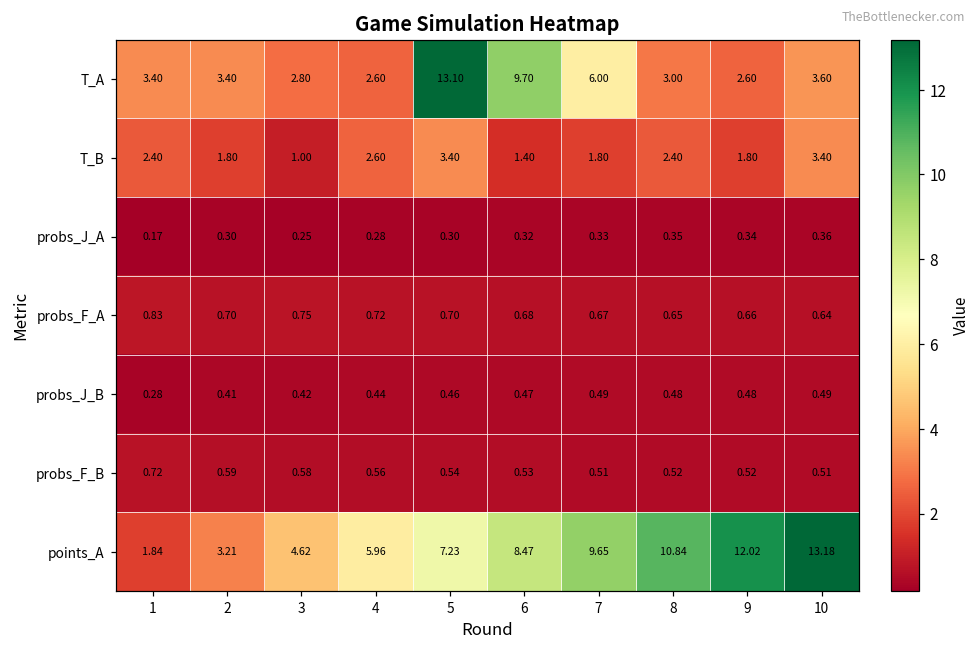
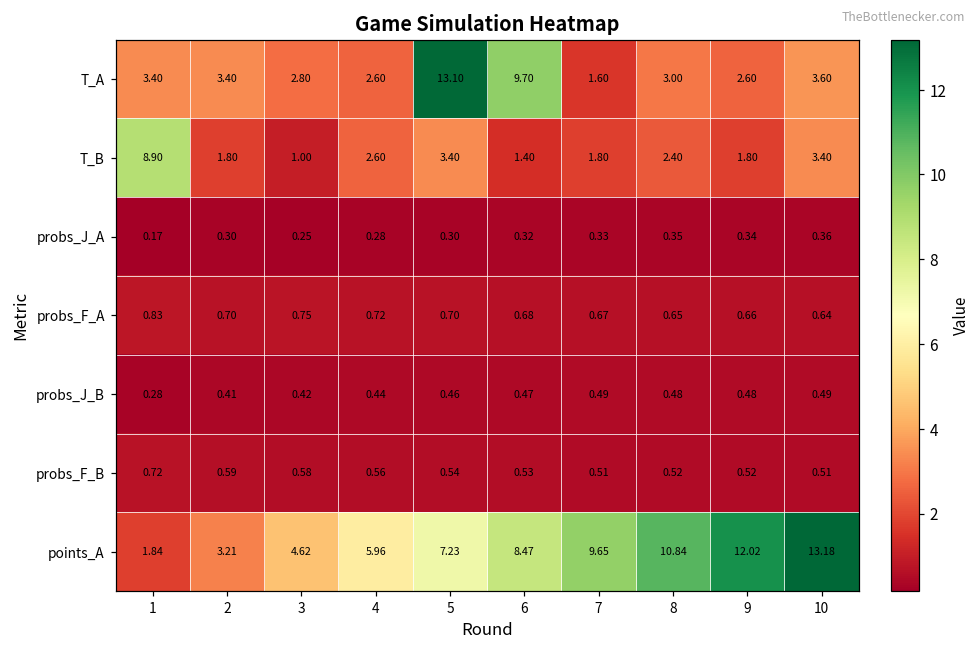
  {
    "T_A": {
      "1": 3.40,
      "2": 3.40,
      "3": 2.80,
      "4": 2.60,
      "5": 13.10,
      "6": 9.70,
-     "7": 6.00,
+     "7": 1.60,
      "8": 3.00,
      "9": 2.60,
      "10": 3.60
    },
    "T_B": {
-     "1": 2.40,
+     "1": 8.90,
      "2": 1.80,
      "3": 1.00,
      "4": 2.60,
      "5": 3.40,
      "6": 1.40,
      "7": 1.80,
      "8": 2.40,
      "9": 1.80,
      "10": 3.40
    },
    "probs_J_A": {
      "1": 0.17,
      "2": 0.30,
      "3": 0.25,
      "4": 0.28,
      "5": 0.30,
      "6": 0.32,
      "7": 0.33,
      "8": 0.35,
      "9": 0.34,
      "10": 0.36
    },
    "probs_F_A": {
      "1": 0.83,
      "2": 0.70,
      "3": 0.75,
      "4": 0.72,
      "5": 0.70,
      "6": 0.68,
      "7": 0.67,
      "8": 0.65,
      "9": 0.66,
      "10": 0.64
    },
    "probs_J_B": {
      "1": 0.28,
      "2": 0.41,
      "3": 0.42,
      "4": 0.44,
      "5": 0.46,
      "6": 0.47,
      "7": 0.49,
      "8": 0.48,
      "9": 0.48,
      "10": 0.49
    },
    "probs_F_B": {
      "1": 0.72,
      "2": 0.59,
      "3": 0.58,
      "4": 0.56,
      "5": 0.54,
      "6": 0.53,
      "7": 0.51,
      "8": 0.52,
      "9": 0.52,
      "10": 0.51
    },
    "points_A": {
      "1": 1.84,
      "2": 3.21,
      "3": 4.62,
      "4": 5.96,
      "5": 7.23,
      "6": 8.47,
      "7": 9.65,
      "8": 10.84,
      "9": 12.02,
      "10": 13.18
    }
  }
